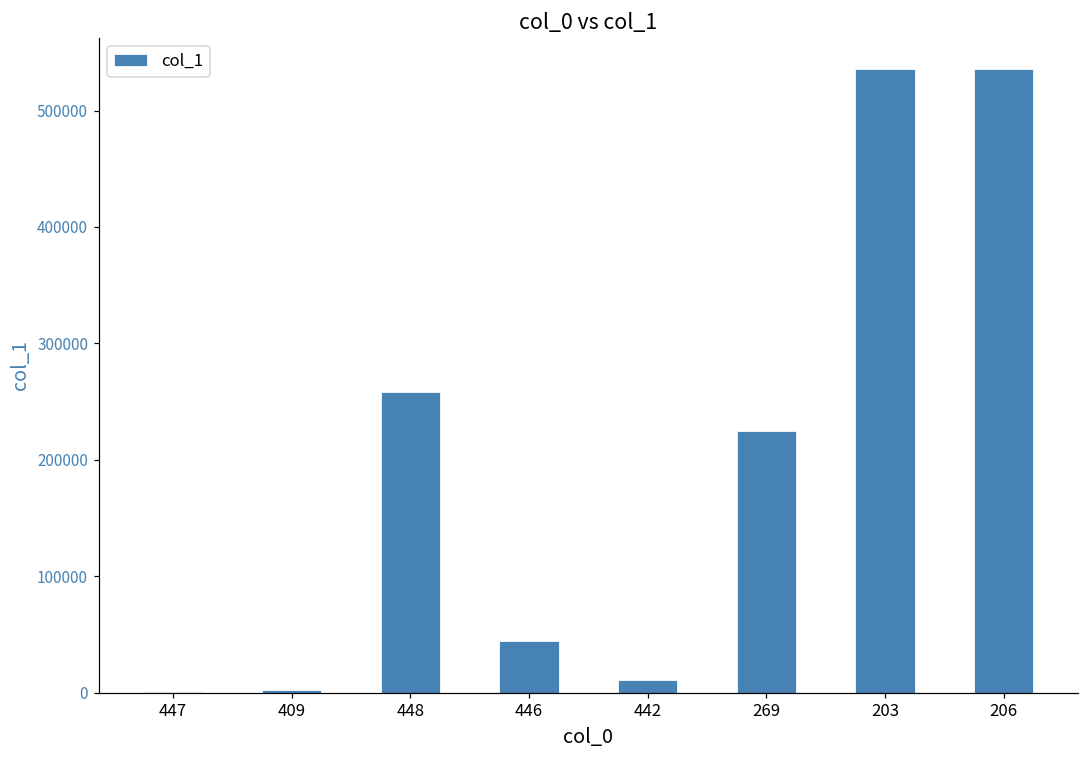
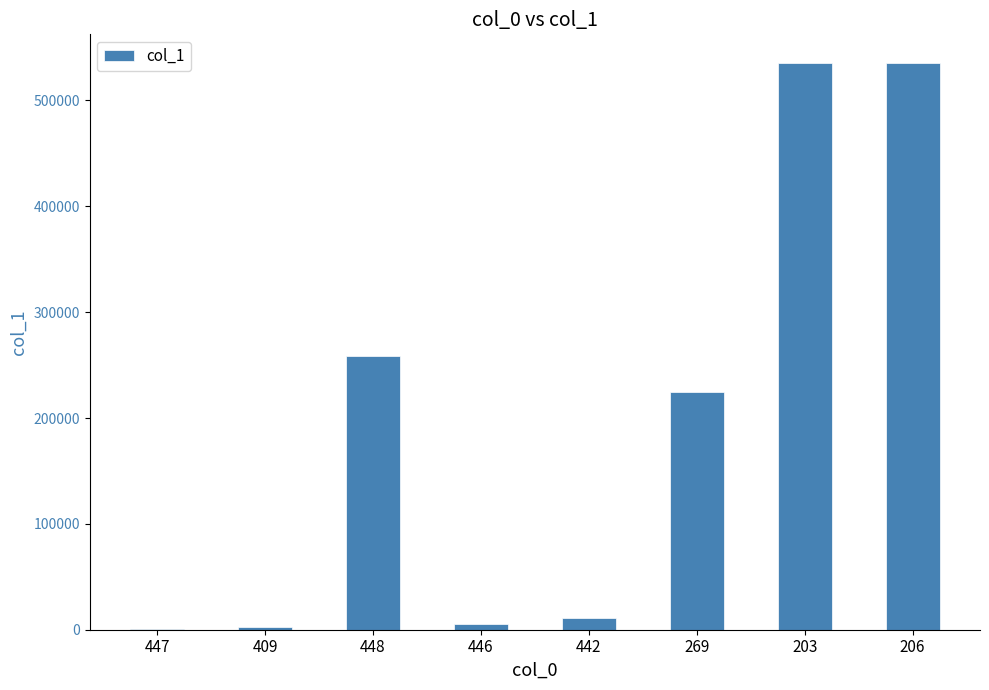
  {
    "448": 258000,
-   "446": 44000,
+   "446": 6000,
    "442": 11000,
    "269": 225000,
    "203": 536000,
    "206": 536000
  }
